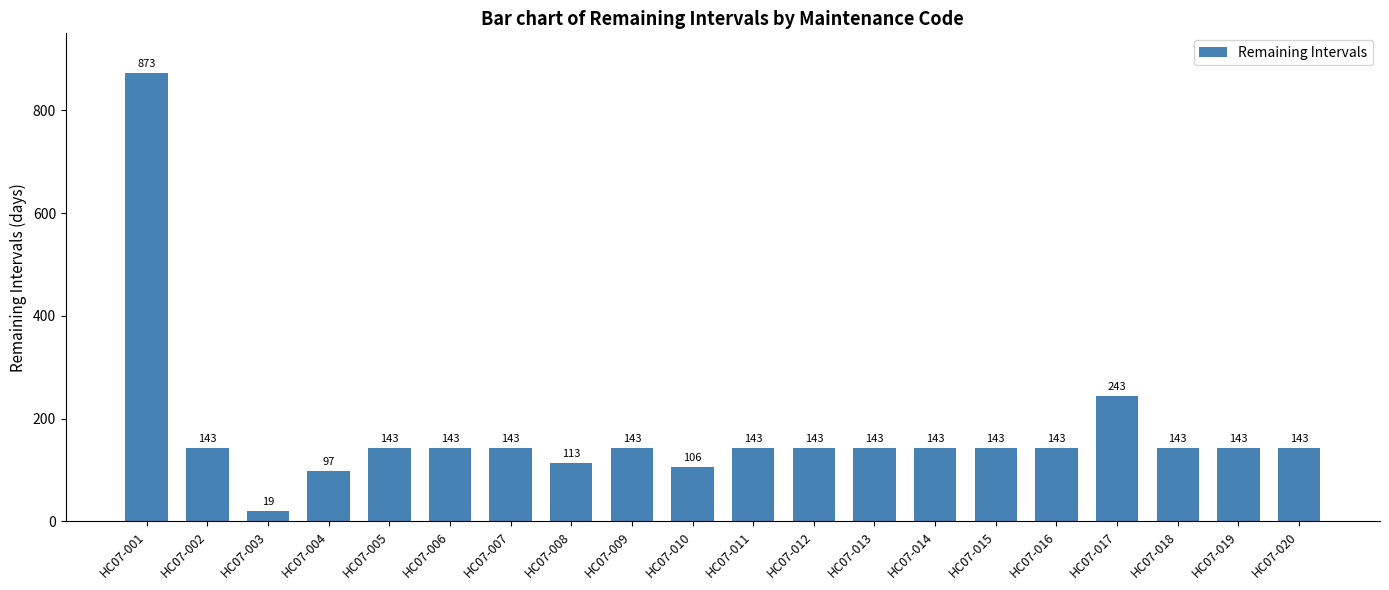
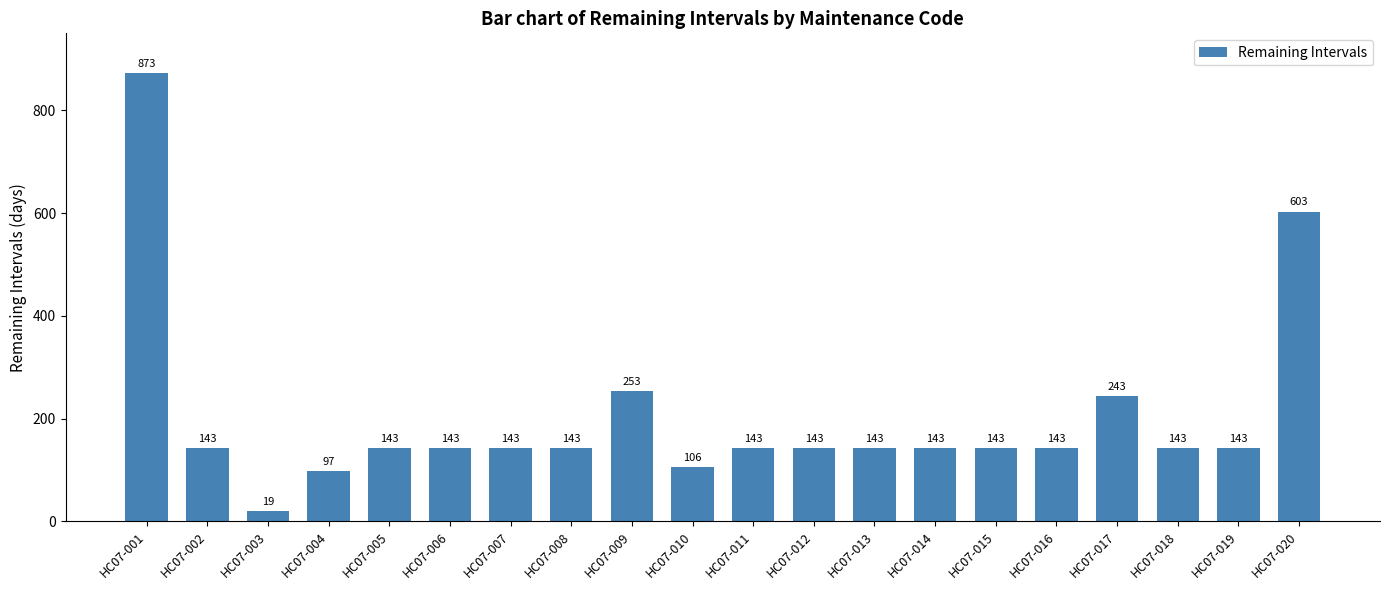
  {
    "HC07-001": 873,
    "HC07-002": 143,
    "HC07-003": 19,
    "HC07-004": 97,
    "HC07-005": 143,
    "HC07-006": 143,
    "HC07-007": 143,
-   "HC07-008": 113,
-   "HC07-009": 143,
+   "HC07-008": 143,
+   "HC07-009": 253,
    "HC07-010": 106,
    "HC07-011": 143,
    "HC07-012": 143,
    "HC07-013": 143,
    "HC07-014": 143,
    "HC07-015": 143,
    "HC07-016": 143,
    "HC07-017": 243,
    "HC07-018": 143,
    "HC07-019": 143,
-   "HC07-020": 143
+   "HC07-020": 603
  }
